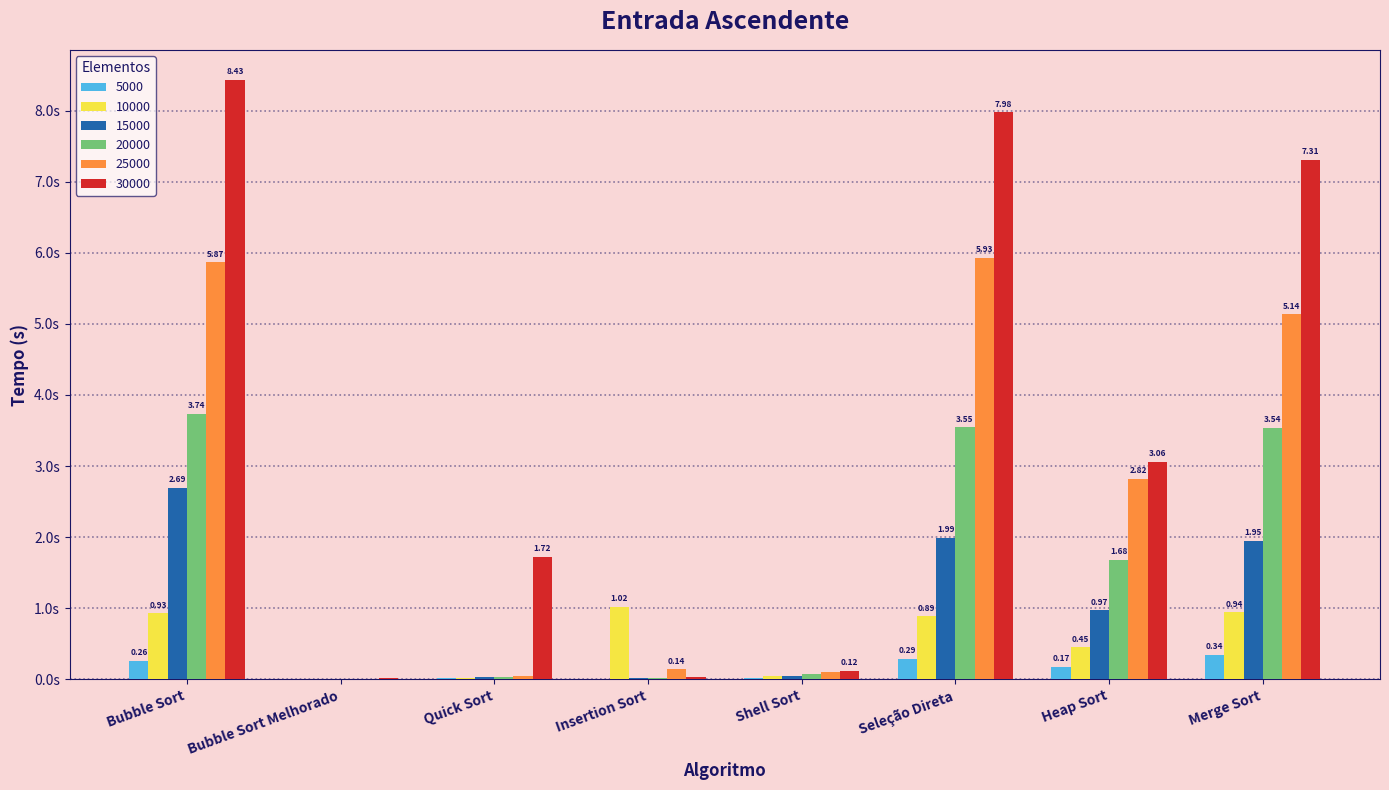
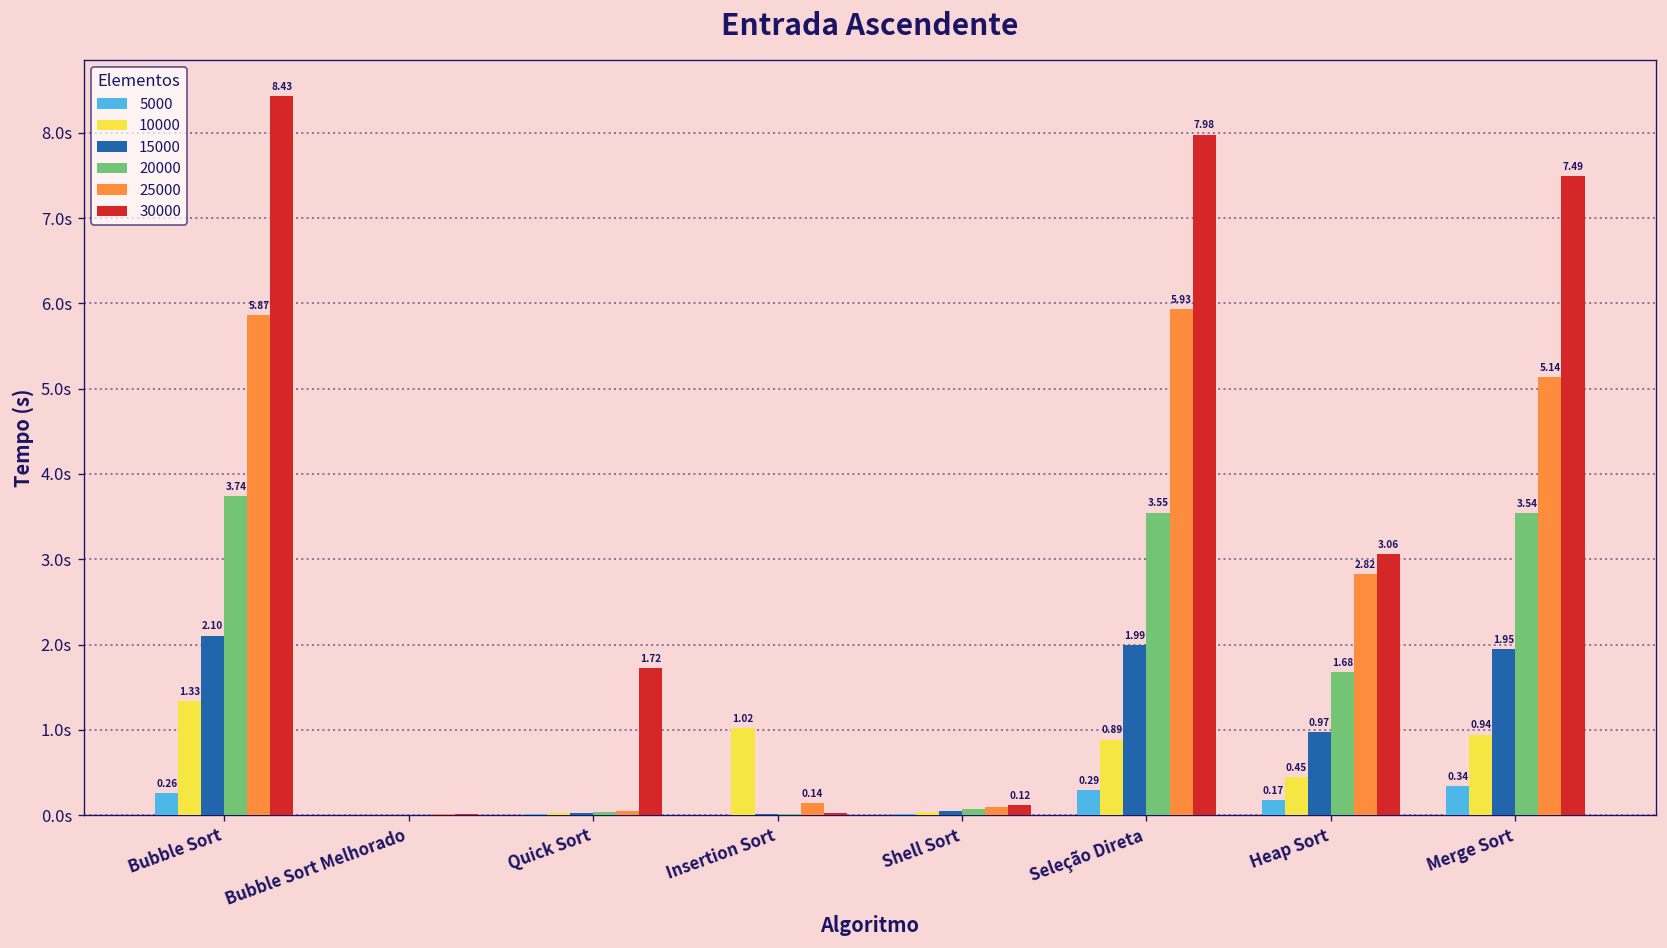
  {
    "5000": {
      "Bubble Sort": 0.26,
      "Seleção Direta": 0.29,
      "Heap Sort": 0.17,
      "Merge Sort": 0.34
    },
    "10000": {
-     "Bubble Sort": 0.93,
+     "Bubble Sort": 1.33,
      "Insertion Sort": 1.02,
      "Seleção Direta": 0.89,
      "Heap Sort": 0.45,
      "Merge Sort": 0.94
    },
    "15000": {
-     "Bubble Sort": 2.69,
+     "Bubble Sort": 2.10,
      "Seleção Direta": 1.99,
      "Heap Sort": 0.97,
      "Merge Sort": 1.95
    },
    "20000": {
      "Bubble Sort": 3.74,
      "Seleção Direta": 3.55,
      "Heap Sort": 1.68,
      "Merge Sort": 3.54
    },
    "25000": {
      "Bubble Sort": 5.87,
      "Insertion Sort": 0.14,
      "Seleção Direta": 5.93,
      "Heap Sort": 2.82,
      "Merge Sort": 5.14
    },
    "30000": {
      "Bubble Sort": 8.43,
      "Quick Sort": 1.72,
      "Shell Sort": 0.12,
      "Seleção Direta": 7.98,
      "Heap Sort": 3.06,
-     "Merge Sort": 7.31
+     "Merge Sort": 7.49
    }
  }
